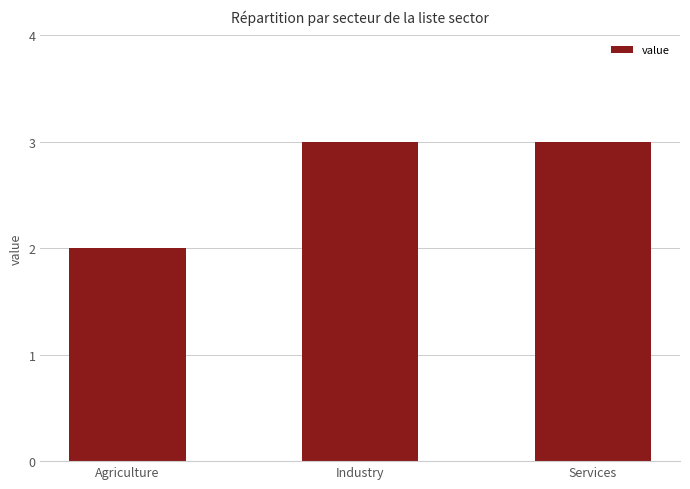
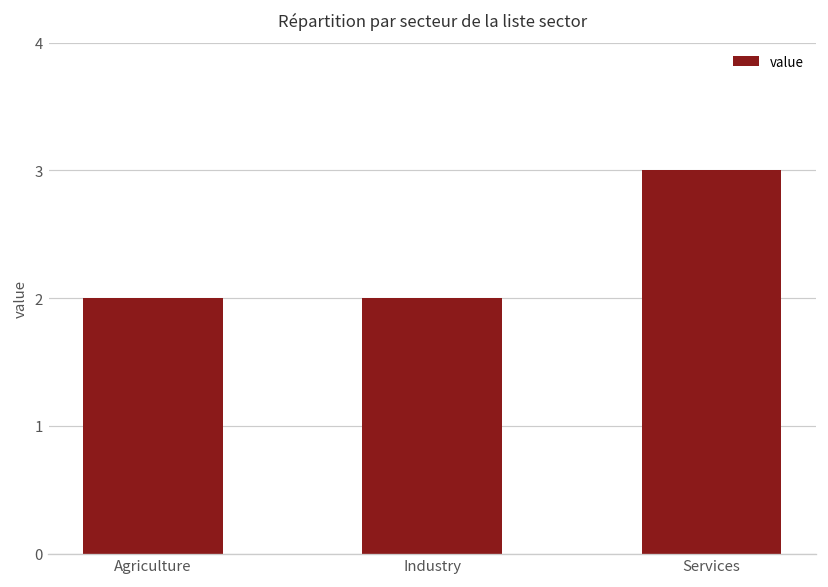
  {
    "Agriculture": 2,
-   "Industry": 3,
+   "Industry": 2,
    "Services": 3
  }
